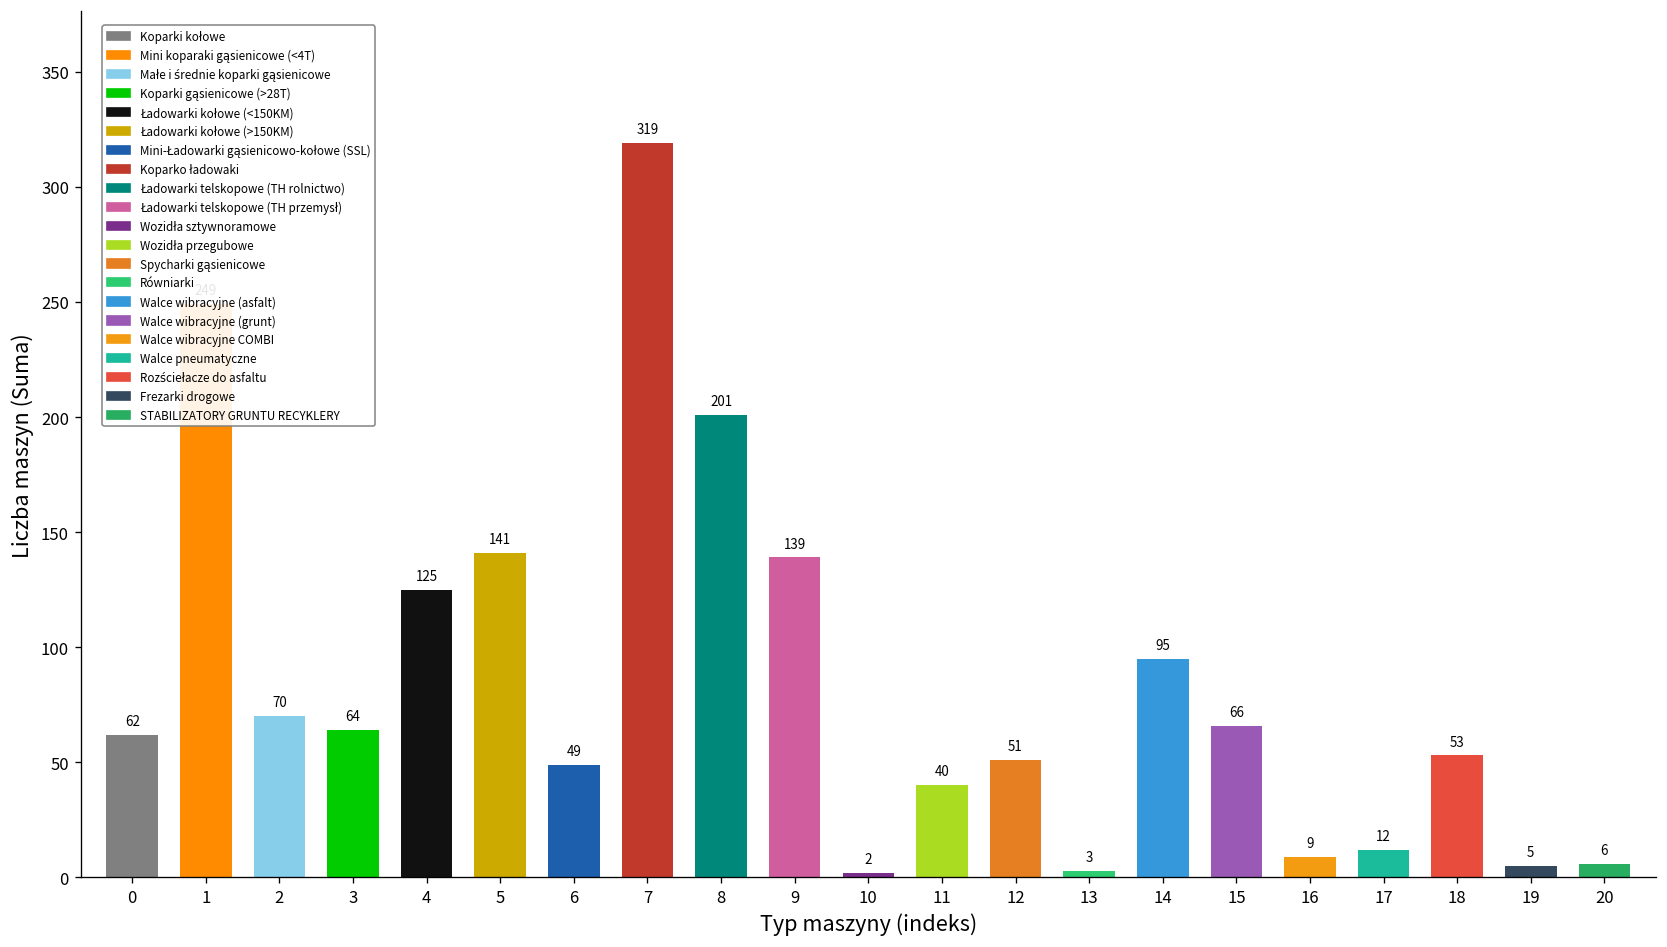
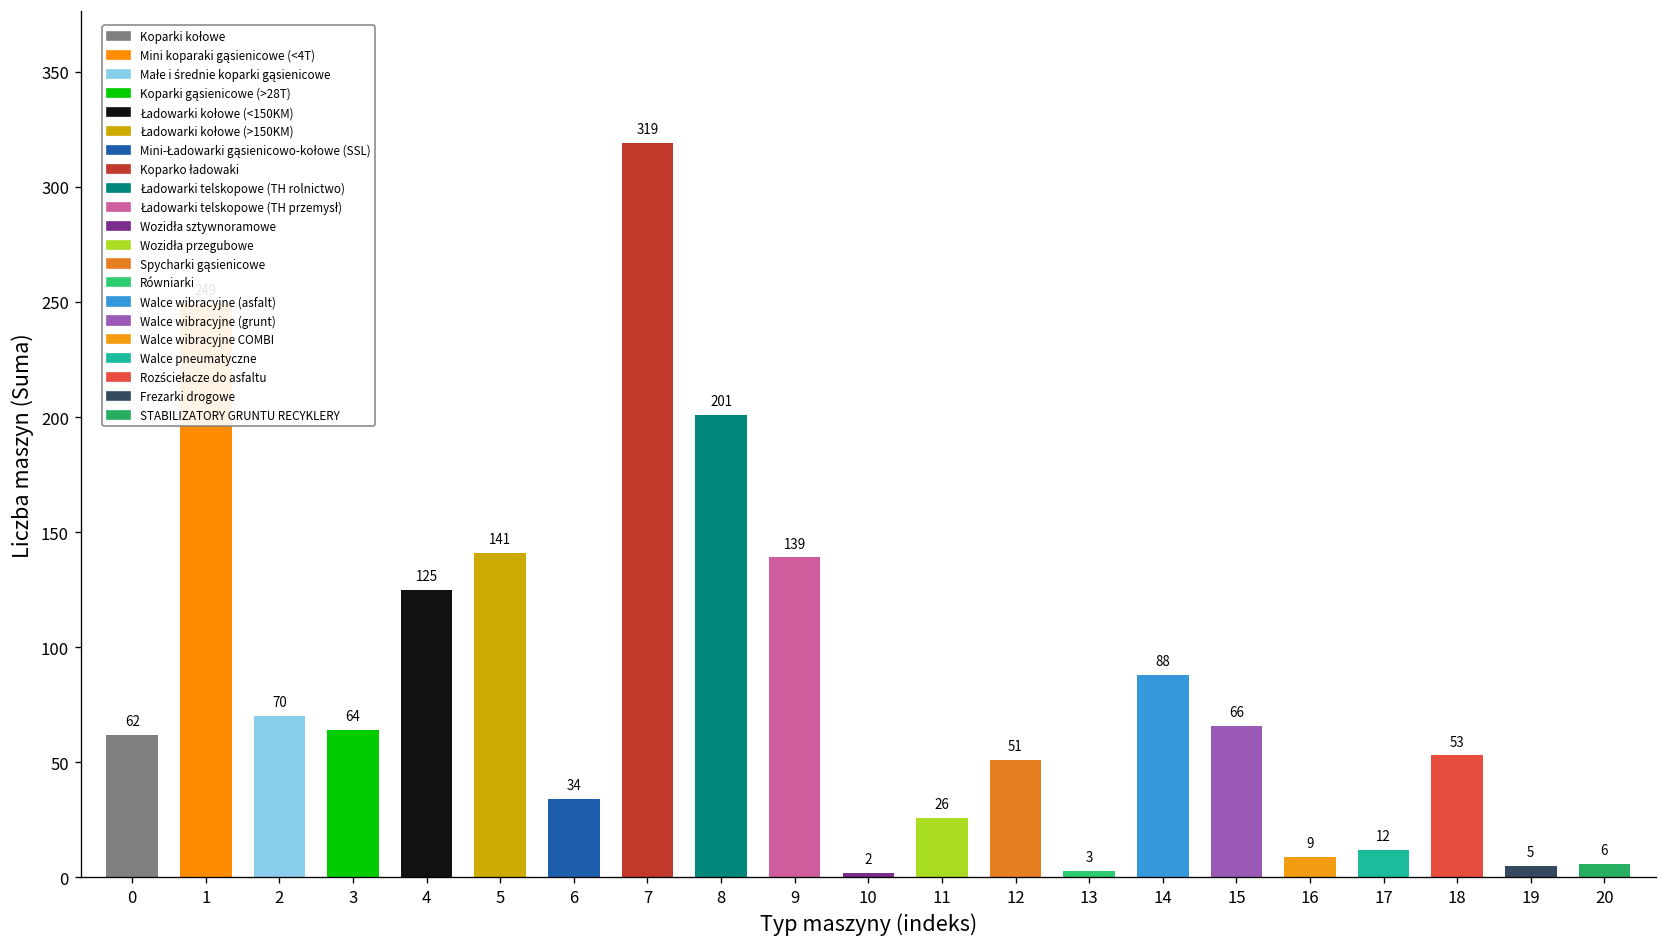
  {
    "0": 62,
    "2": 70,
    "3": 64,
    "4": 125,
    "5": 141,
-   "6": 49,
+   "6": 34,
    "7": 319,
    "8": 201,
    "9": 139,
    "10": 2,
-   "11": 40,
+   "11": 26,
    "12": 51,
    "13": 3,
-   "14": 95,
+   "14": 88,
    "15": 66,
    "16": 9,
    "17": 12,
    "18": 53,
    "19": 5,
    "20": 6
  }
